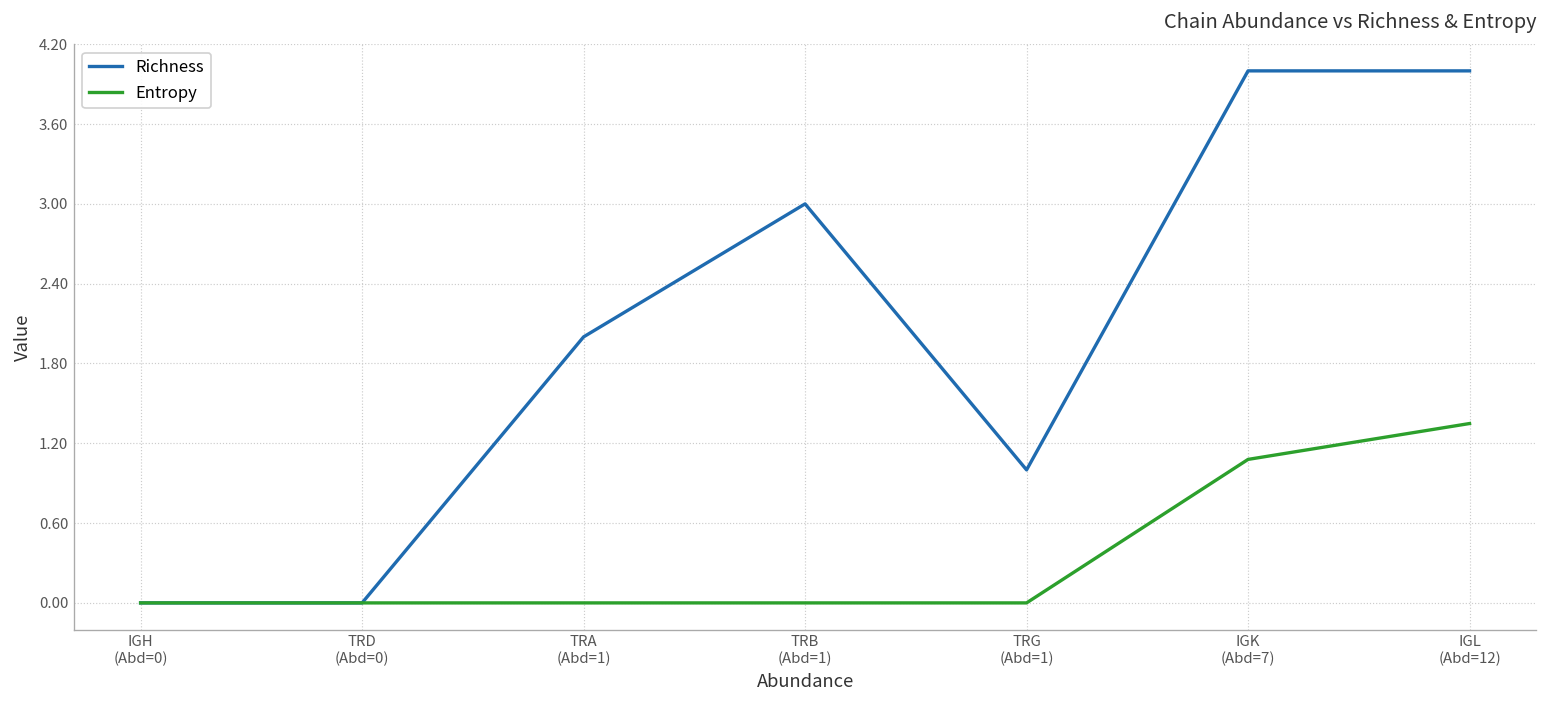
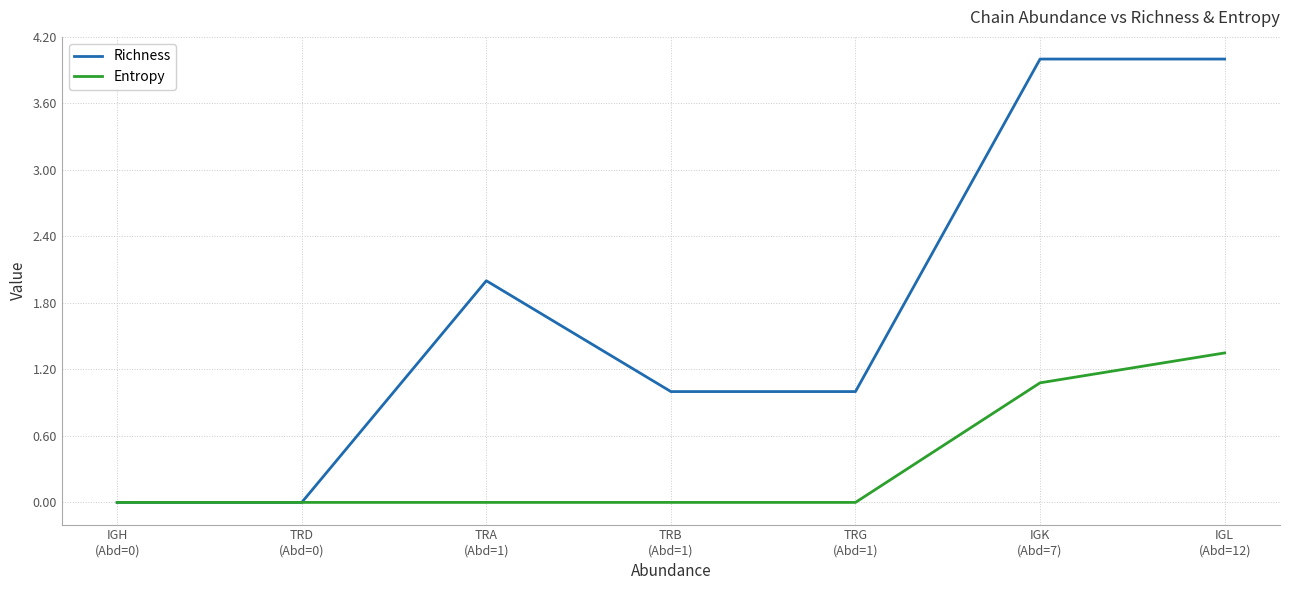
  {
    "Richness": {
      "TRA (Abd=1)": 2,
-     "TRB (Abd=1)": 3,
+     "TRB (Abd=1)": 1,
      "TRG (Abd=1)": 1,
      "IGK (Abd=7)": 4,
      "IGL (Abd=12)": 4
    },
    "Entropy": {
      "TRA (Abd=1)": 0,
      "TRB (Abd=1)": 0,
      "TRG (Abd=1)": 0,
      "IGK (Abd=7)": 1.08,
      "IGL (Abd=12)": 1.35
    }
  }
